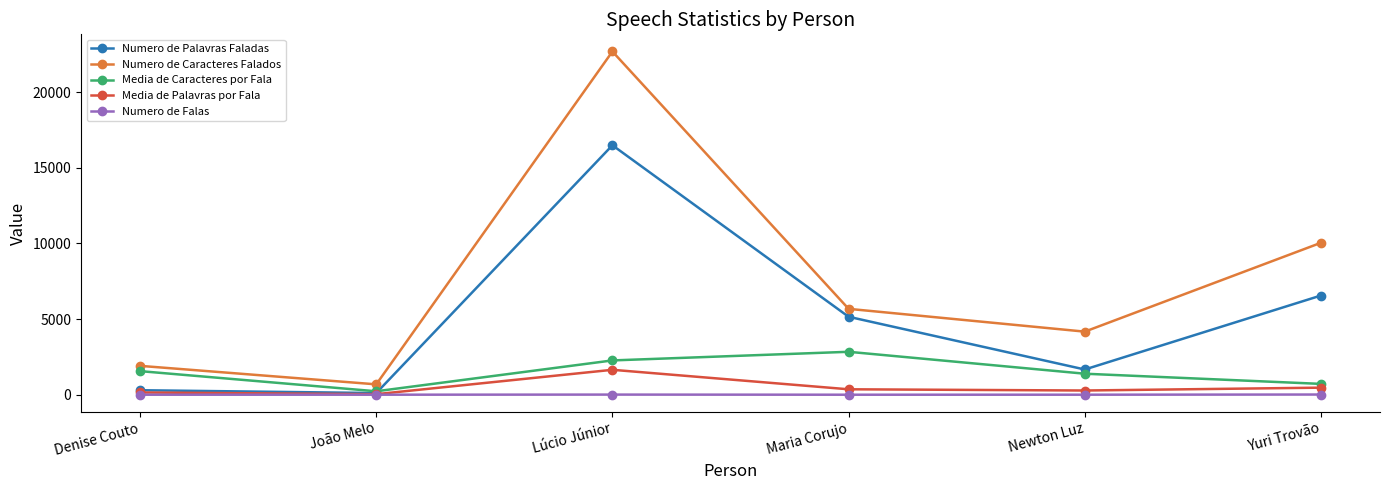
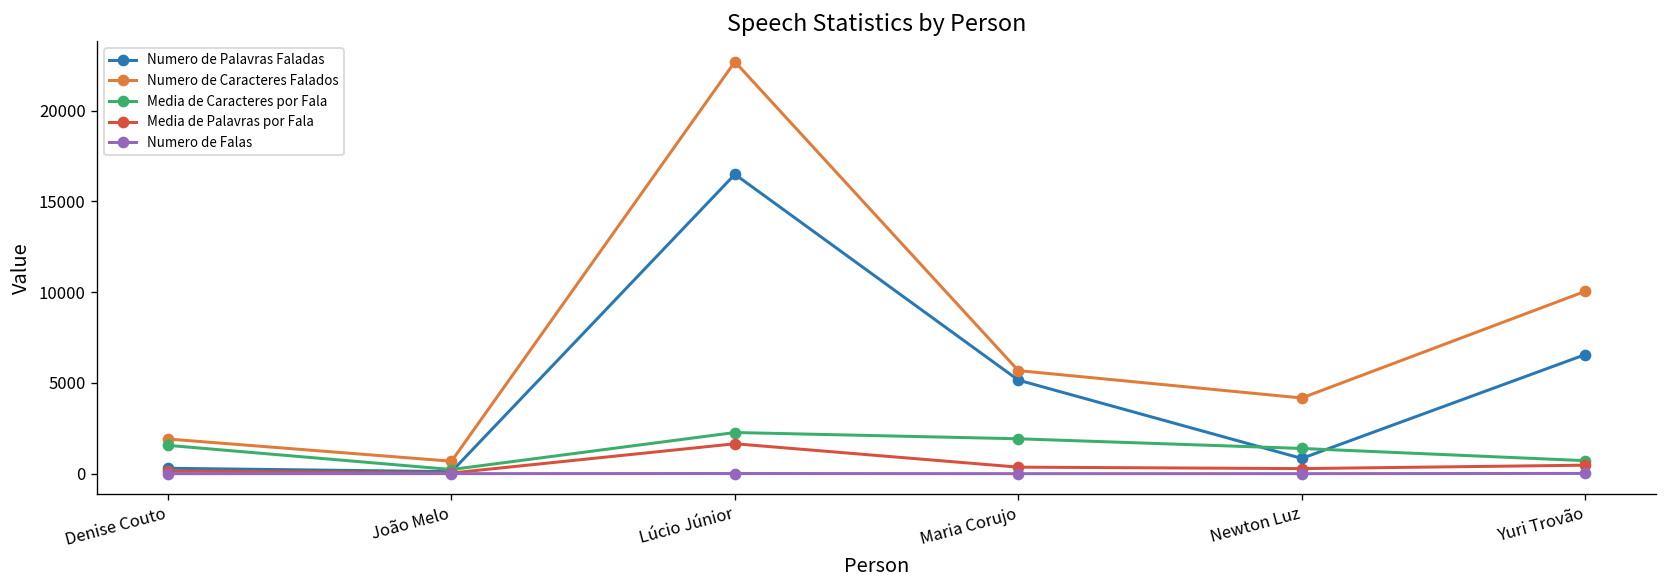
  {
    "Numero de Palavras Faladas": {
      "Lúcio Júnior": 16500,
      "Maria Corujo": 5200,
-     "Newton Luz": 1700,
+     "Newton Luz": 800,
      "Yuri Trovão": 6600
    },
    "Media de Caracteres por Fala": {
      "Denise Couto": 1600,
      "Lúcio Júnior": 2300,
-     "Maria Corujo": 2800,
+     "Maria Corujo": 1900,
      "Newton Luz": 1400,
      "Yuri Trovão": 700
    },
    "Numero de Falas": {
      "Lúcio Júnior": 0,
      "Maria Corujo": 0,
      "Newton Luz": 0,
      "Yuri Trovão": 0
    }
  }
